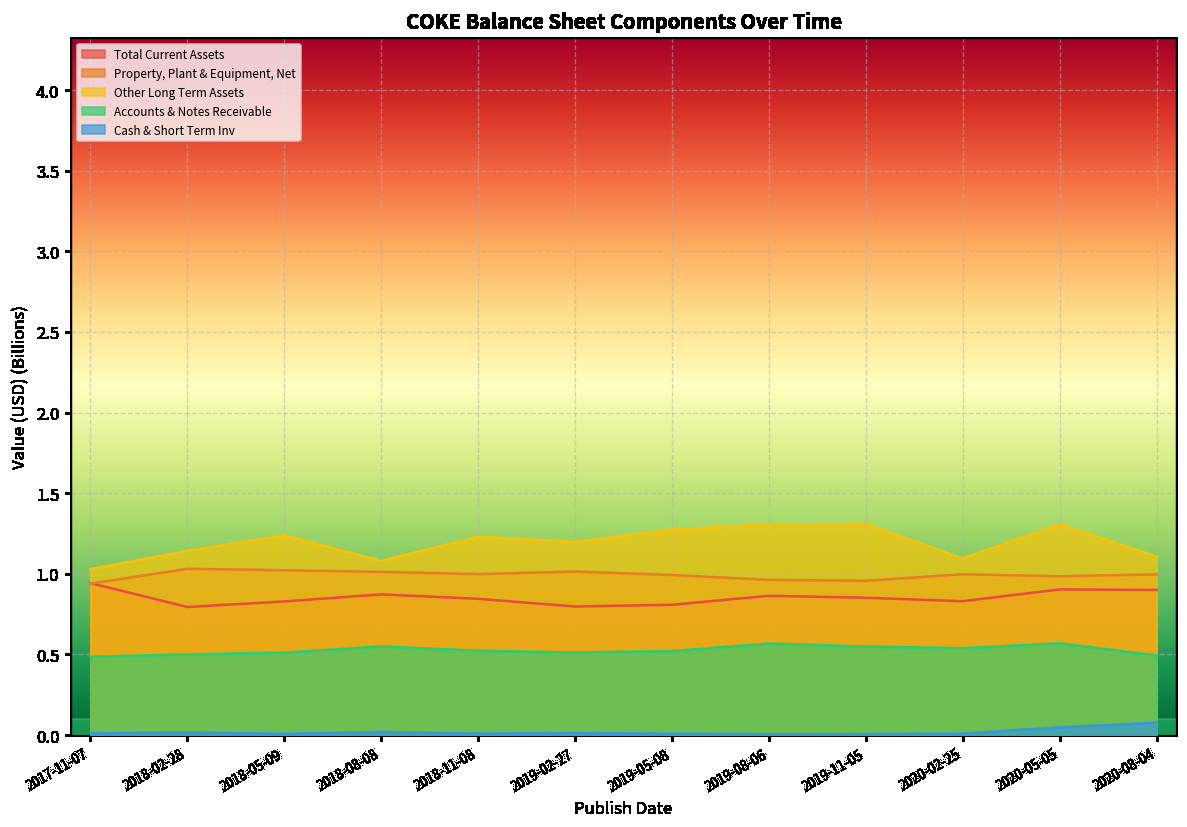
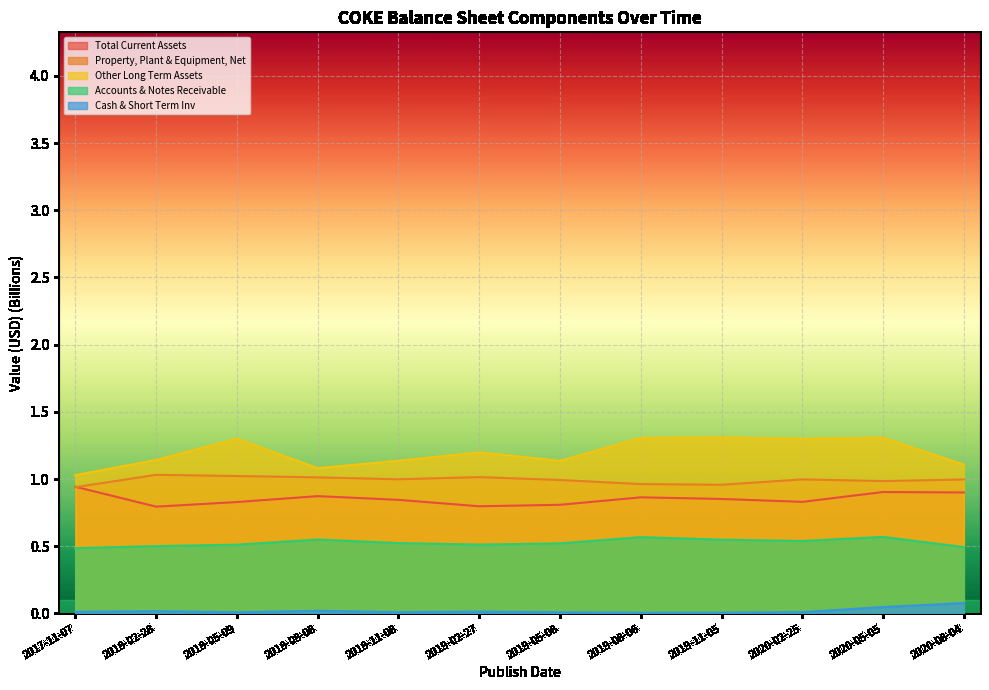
  {
    "Other Long Term Assets": {
      "2017-11-07": 1.03,
      "2018-02-28": 1.14,
-     "2018-05-09": 1.24,
+     "2018-05-09": 1.30,
      "2018-08-08": 1.08,
-     "2018-11-08": 1.23,
+     "2018-11-08": 1.14,
      "2019-02-27": 1.20,
-     "2019-05-08": 1.27,
+     "2019-05-08": 1.13,
      "2019-08-06": 1.31,
      "2019-11-05": 1.31,
-     "2020-02-25": 1.10,
+     "2020-02-25": 1.30,
      "2020-05-05": 1.31,
      "2020-08-04": 1.11
    },
    "Accounts & Notes Receivable": {
      "2017-11-07": 0.49,
      "2018-02-28": 0.50,
      "2018-05-09": 0.51,
      "2018-08-08": 0.55,
      "2018-11-08": 0.52,
      "2019-02-27": 0.51,
      "2019-05-08": 0.52,
      "2019-08-06": 0.57,
      "2019-11-05": 0.55,
      "2020-02-25": 0.54,
      "2020-05-05": 0.57,
      "2020-08-04": 0.49
    },
    "Cash & Short Term Inv": {
      "2017-11-07": 0.01,
      "2018-02-28": 0.02,
      "2018-05-09": 0.01,
      "2018-08-08": 0.02,
      "2018-11-08": 0.01,
      "2019-02-27": 0.01,
      "2019-05-08": 0.01,
      "2019-08-06": 0.01,
      "2019-11-05": 0.01,
      "2020-02-25": 0.01,
      "2020-05-05": 0.05,
      "2020-08-04": 0.08
    }
  }
